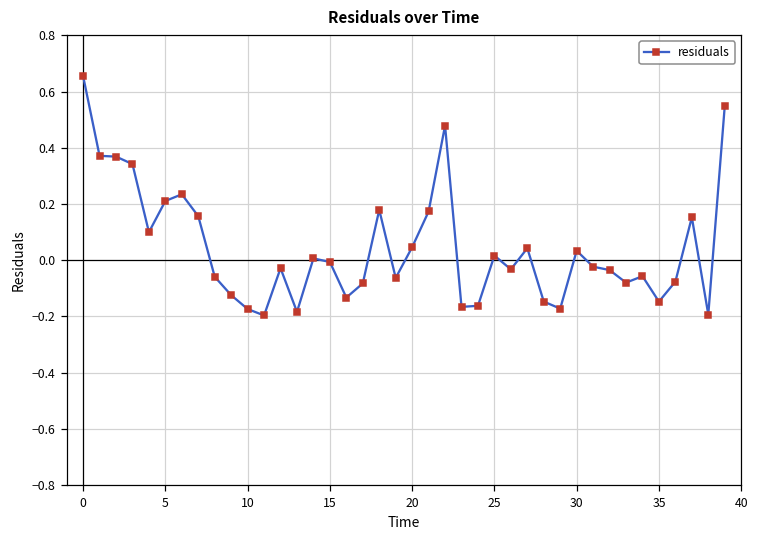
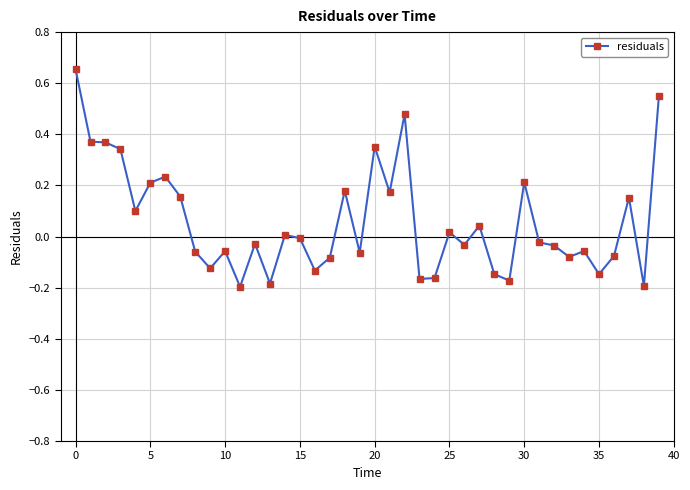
  {
    "0": 0.65,
    "5": 0.21,
-   "10": -0.17,
+   "10": -0.06,
    "15": -0.01,
-   "20": 0.05,
+   "20": 0.35,
    "25": 0.02,
-   "30": 0.03,
+   "30": 0.21,
    "35": -0.15
  }
